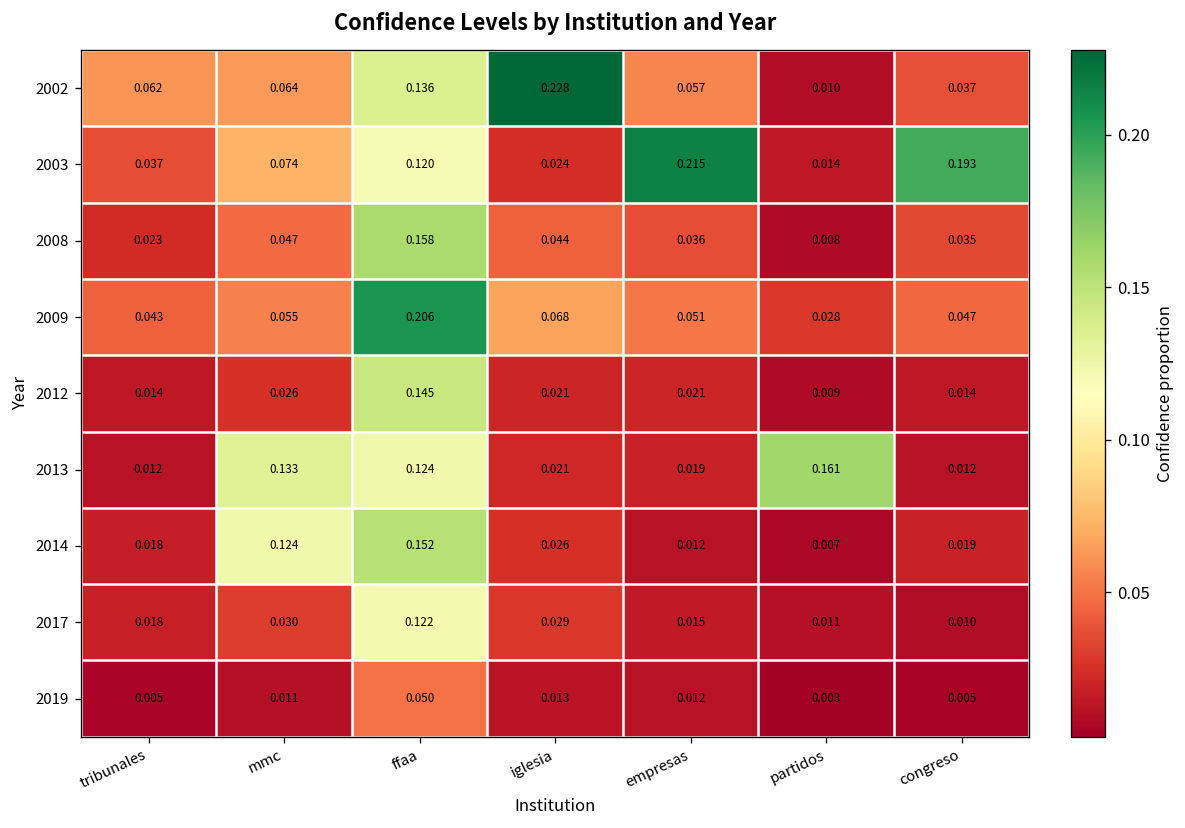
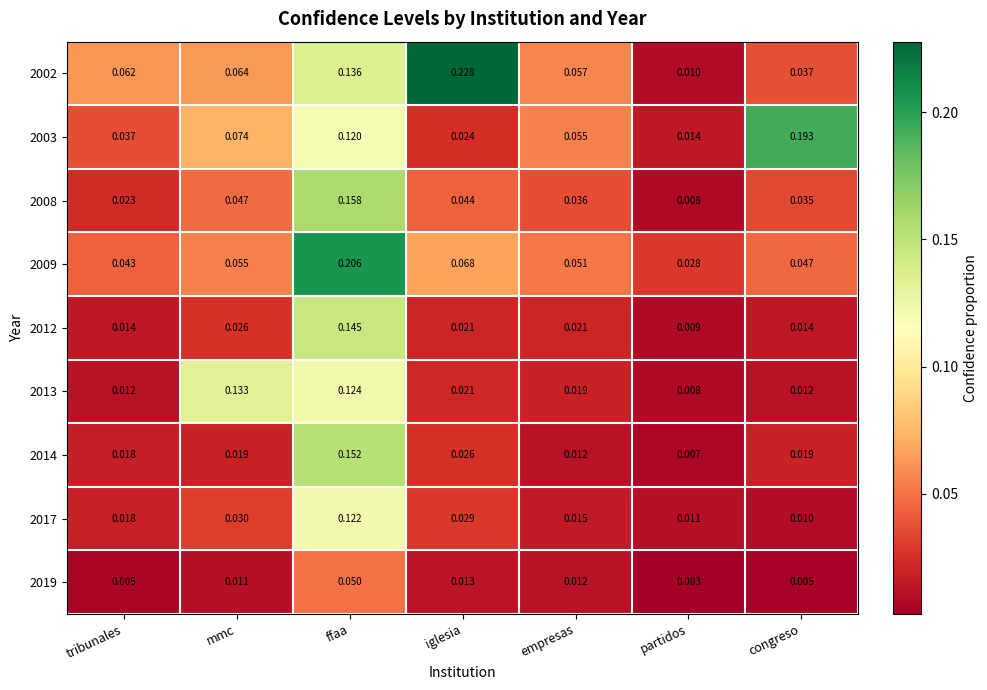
  {
    "2002": {
      "tribunales": 0.062,
      "mmc": 0.064,
      "ffaa": 0.136,
      "iglesia": 0.228,
      "empresas": 0.057,
      "partidos": 0.010,
      "congreso": 0.037
    },
    "2003": {
      "tribunales": 0.037,
      "mmc": 0.074,
      "ffaa": 0.120,
      "iglesia": 0.024,
-     "empresas": 0.215,
+     "empresas": 0.055,
      "partidos": 0.014,
      "congreso": 0.193
    },
    "2008": {
      "tribunales": 0.023,
      "mmc": 0.047,
      "ffaa": 0.158,
      "iglesia": 0.044,
      "empresas": 0.036,
      "partidos": 0.008,
      "congreso": 0.035
    },
    "2009": {
      "tribunales": 0.043,
      "mmc": 0.055,
      "ffaa": 0.206,
      "iglesia": 0.068,
      "empresas": 0.051,
      "partidos": 0.028,
      "congreso": 0.047
    },
    "2012": {
      "tribunales": 0.014,
      "mmc": 0.026,
      "ffaa": 0.145,
      "iglesia": 0.021,
      "empresas": 0.021,
      "partidos": 0.009,
      "congreso": 0.014
    },
    "2013": {
      "tribunales": 0.012,
      "mmc": 0.133,
      "ffaa": 0.124,
      "iglesia": 0.021,
      "empresas": 0.019,
-     "partidos": 0.161,
+     "partidos": 0.008,
      "congreso": 0.012
    },
    "2014": {
      "tribunales": 0.018,
-     "mmc": 0.124,
+     "mmc": 0.019,
      "ffaa": 0.152,
      "iglesia": 0.026,
      "empresas": 0.012,
      "partidos": 0.007,
      "congreso": 0.019
    },
    "2017": {
      "tribunales": 0.018,
      "mmc": 0.030,
      "ffaa": 0.122,
      "iglesia": 0.029,
      "empresas": 0.015,
      "partidos": 0.011,
      "congreso": 0.010
    },
    "2019": {
      "tribunales": 0.005,
      "mmc": 0.011,
      "ffaa": 0.050,
      "iglesia": 0.013,
      "empresas": 0.012,
      "partidos": 0.003,
      "congreso": 0.005
    }
  }
